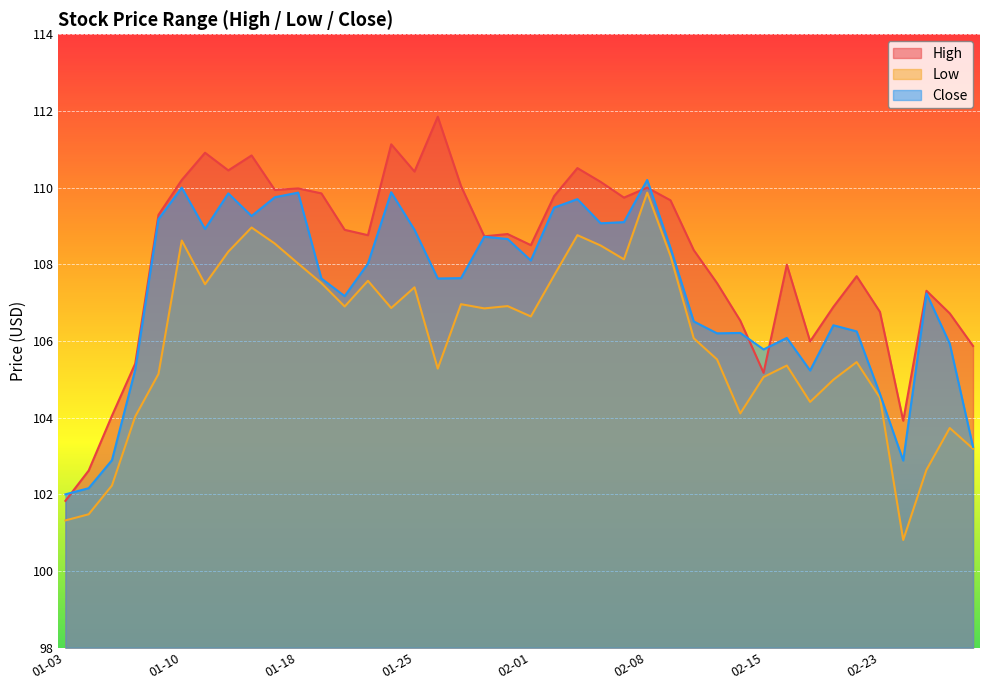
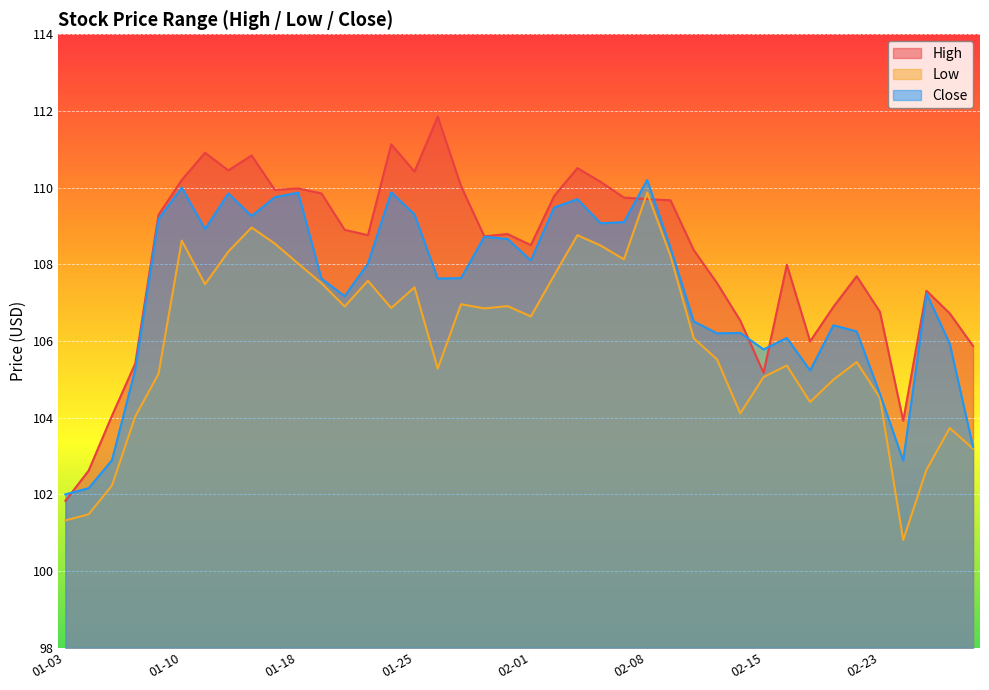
  {
    "High": {
      "01-03": 101.8,
      "01-10": 110.2,
      "01-18": 110.0,
      "01-25": 110.4,
      "02-01": 108.5,
-     "02-08": 110.0,
+     "02-08": 109.7,
      "02-15": 105.2,
      "02-23": 106.8
    },
    "Low": {
      "01-03": 101.3,
      "01-10": 108.6,
      "01-18": 108.0,
      "01-25": 107.4,
      "02-01": 106.6,
      "02-08": 109.9,
      "02-15": 105.1,
      "02-23": 104.5
    },
    "Close": {
      "01-03": 102.0,
      "01-10": 110.0,
      "01-18": 109.9,
-     "01-25": 108.9,
+     "01-25": 109.3,
      "02-01": 108.1,
      "02-08": 110.2,
      "02-15": 105.8,
      "02-23": 104.6
    }
  }
